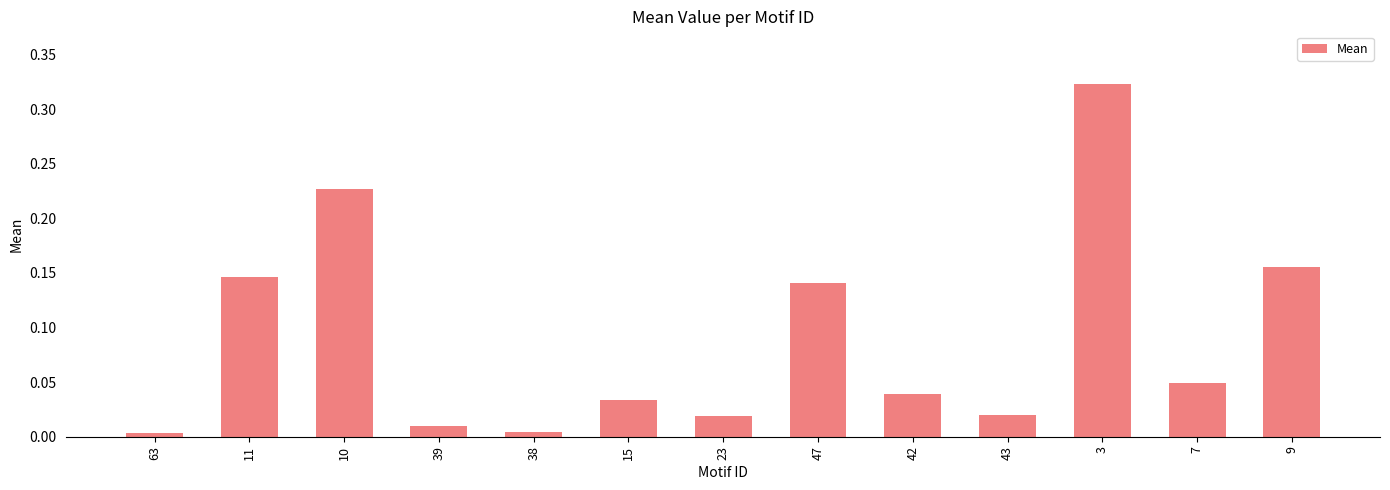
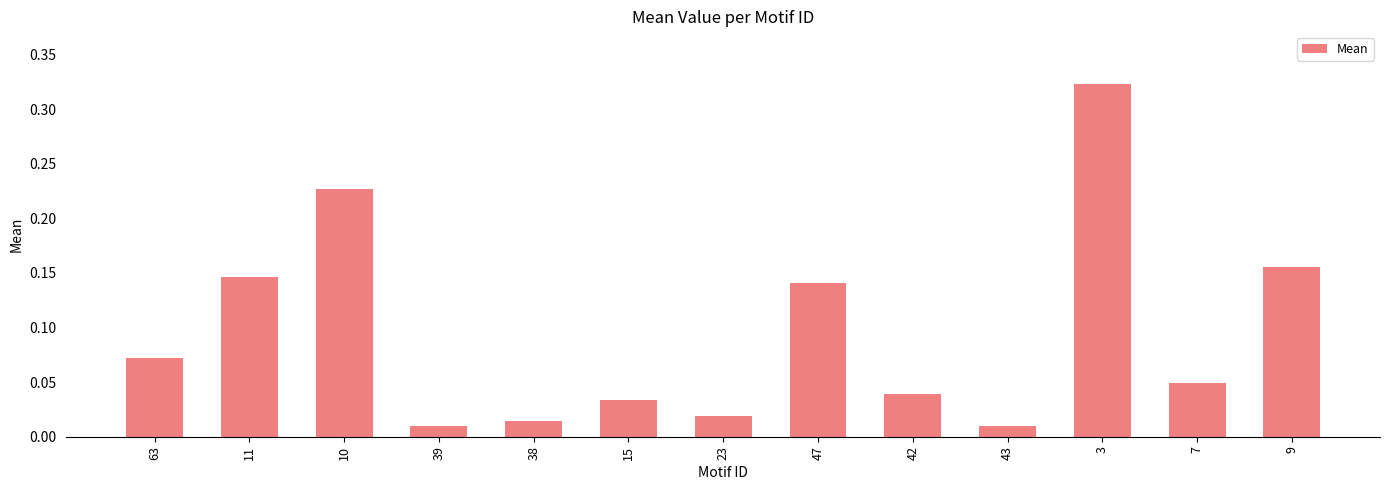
  {
-   "63": 0.003,
+   "63": 0.072,
    "11": 0.147,
    "10": 0.227,
    "39": 0.010,
-   "38": 0.004,
+   "38": 0.014,
    "15": 0.033,
    "23": 0.019,
    "47": 0.140,
    "42": 0.039,
-   "43": 0.020,
+   "43": 0.010,
    "3": 0.323,
    "7": 0.050,
    "9": 0.156
  }
